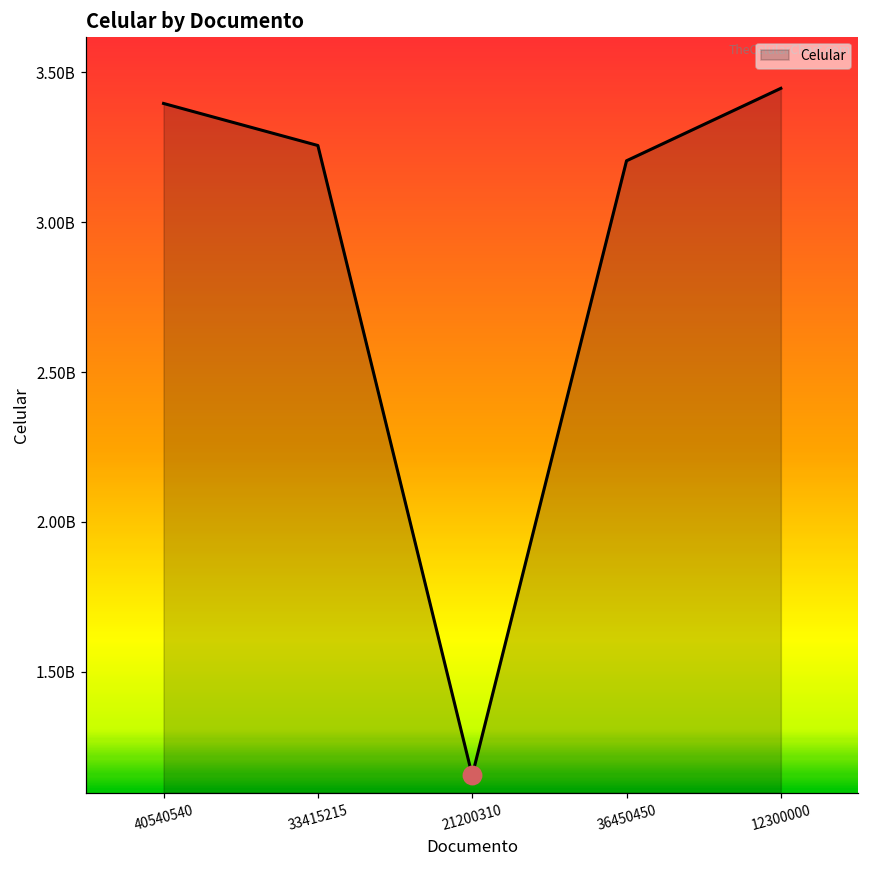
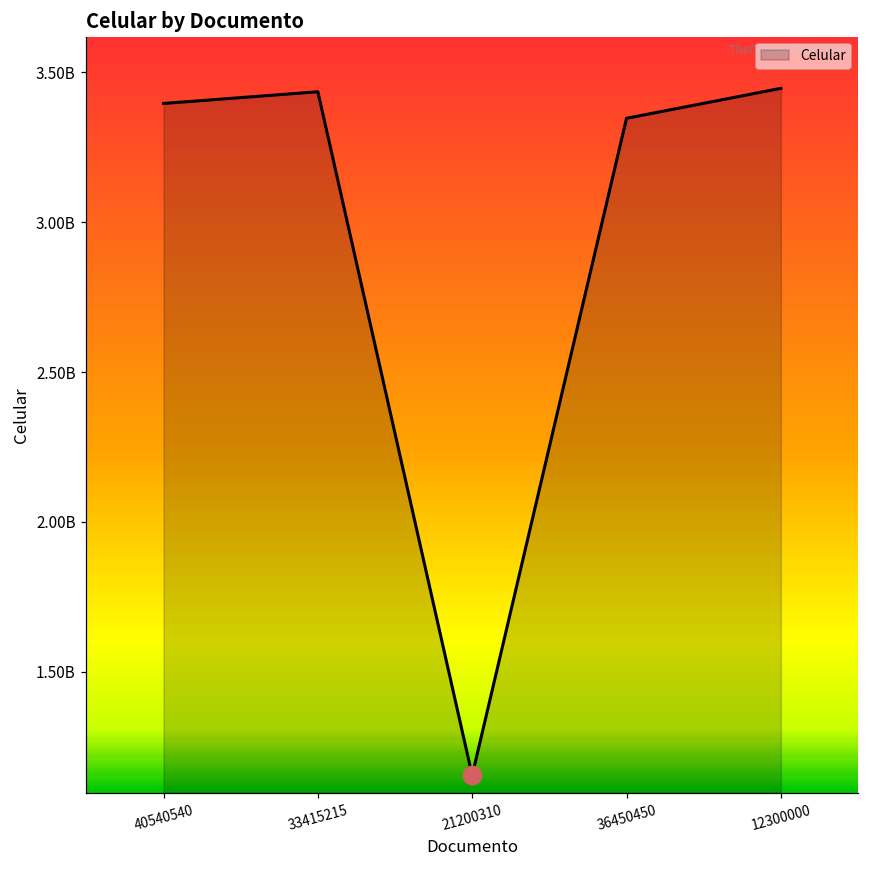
  {
    "Celular": {
      "40540540": 3400000000,
-     "33415215": 3260000000,
-     "36450450": 3200000000,
+     "33415215": 3430000000,
+     "36450450": 3350000000,
      "12300000": 3450000000
    }
  }
